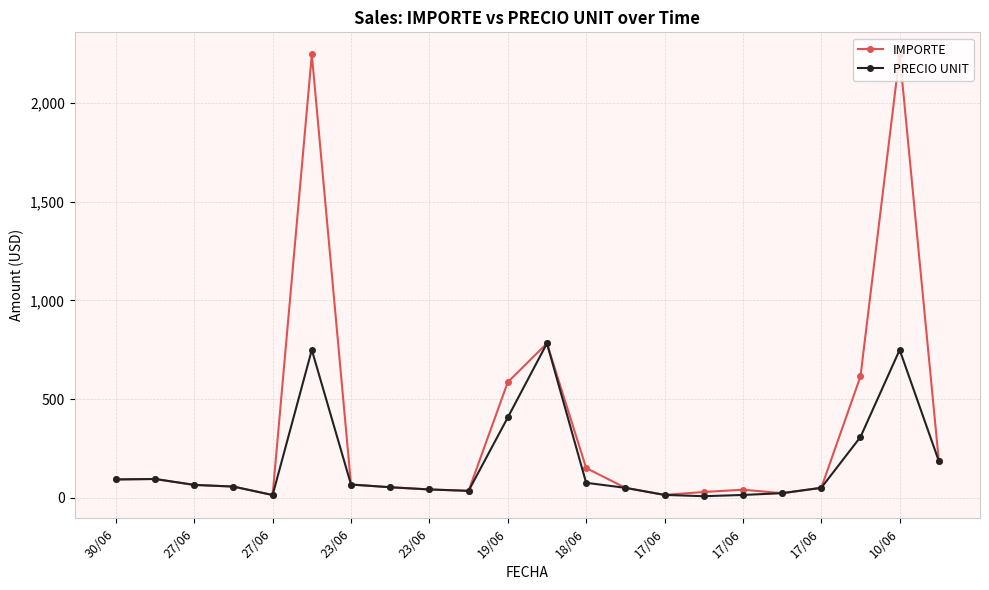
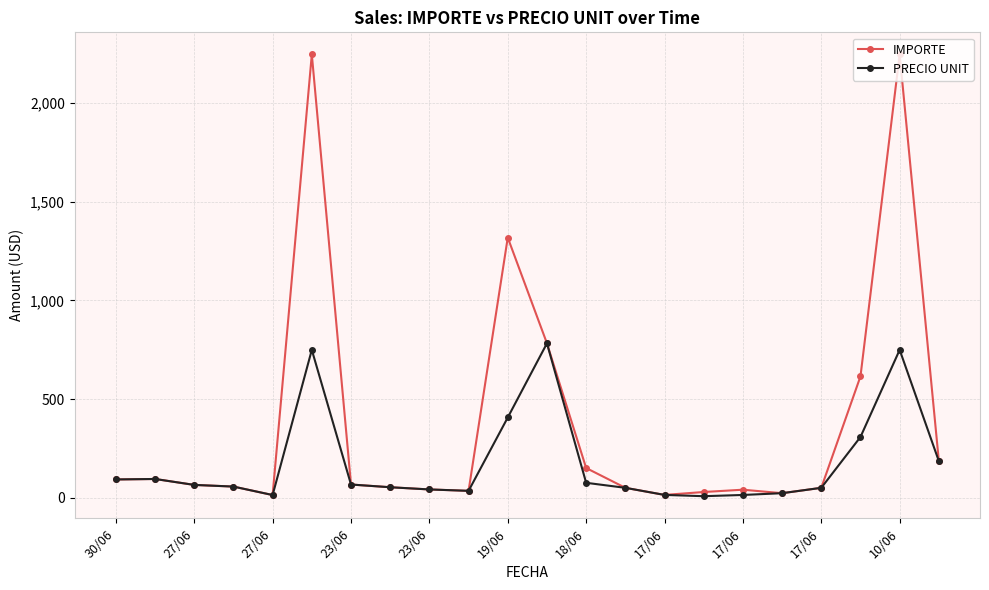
  {
    "IMPORTE": {
-     "19/06": "590"
+     "19/06": "1,320"
    },
    "PRECIO UNIT": {
      "19/06": "410",
      "10/06": "750"
    }
  }
